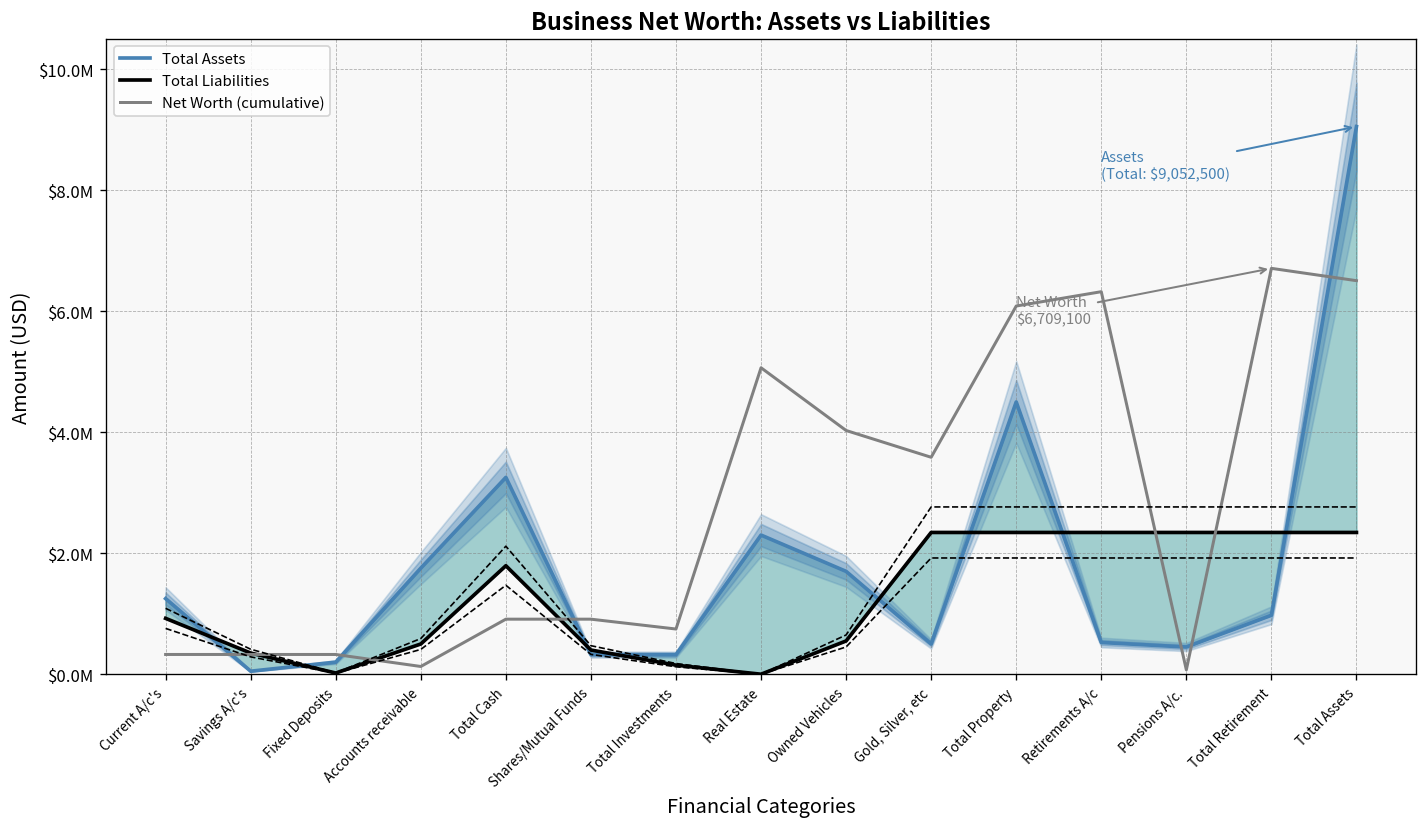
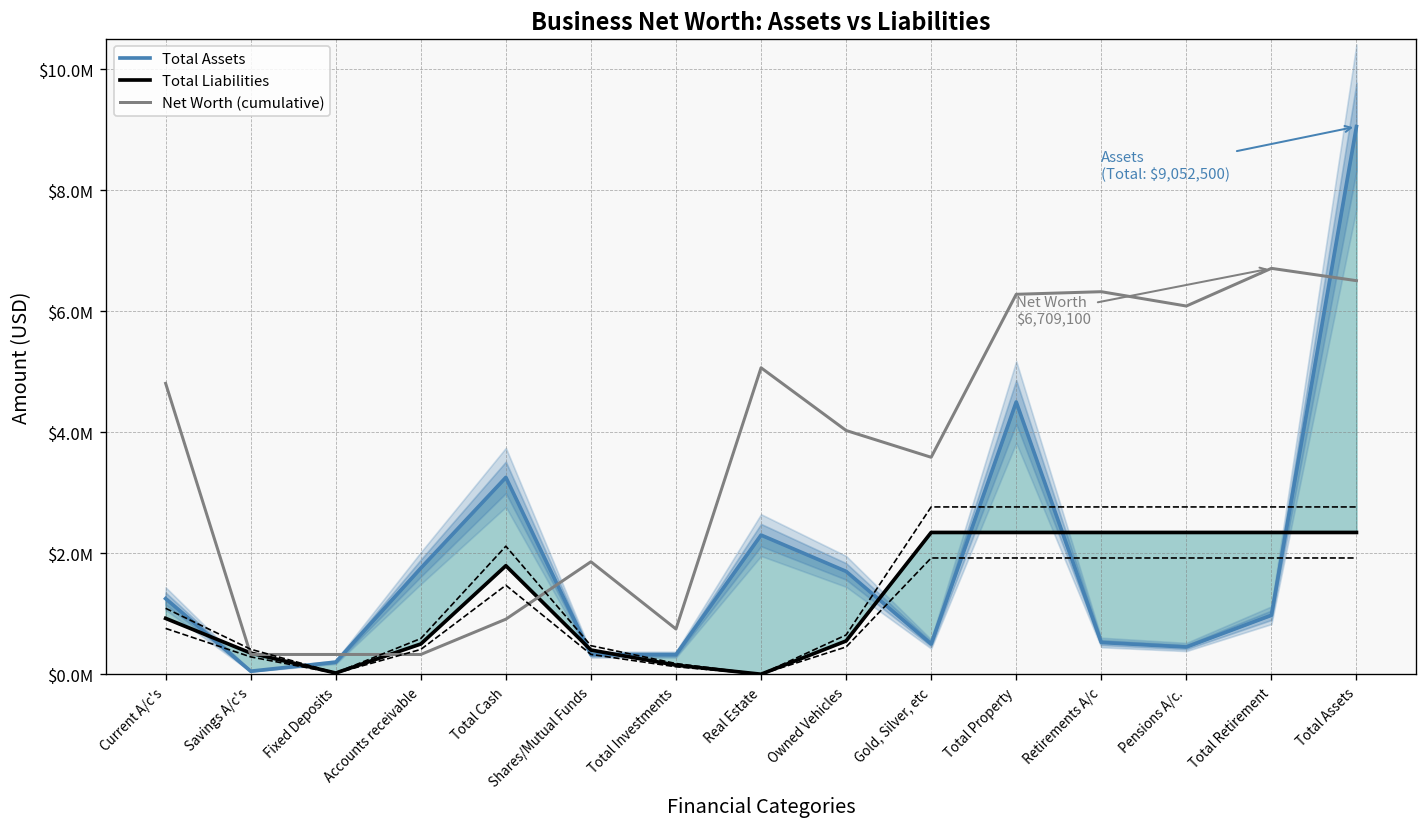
  {
    "Net Worth (cumulative)": {
-     "Current A/c's": "$300000",
+     "Current A/c's": "$4800000",
      "Fixed Deposits": "$300000",
-     "Accounts receivable": "$100000",
+     "Accounts receivable": "$300000",
      "Total Cash": "$900000",
-     "Shares/Mutual Funds": "$900000",
+     "Shares/Mutual Funds": "$1900000",
      "Total Investments": "$700000",
      "Real Estate": "$5100000",
      "Owned Vehicles": "$4000000",
      "Gold, Silver, etc": "$3600000",
-     "Total Property": "$6100000",
-     "Pensions A/c.": "$100000",
+     "Total Property": "$6300000",
+     "Pensions A/c.": "$6100000",
      "Total Retirement": "$6700000",
      "Total Assets": "$6500000"
    }
  }
